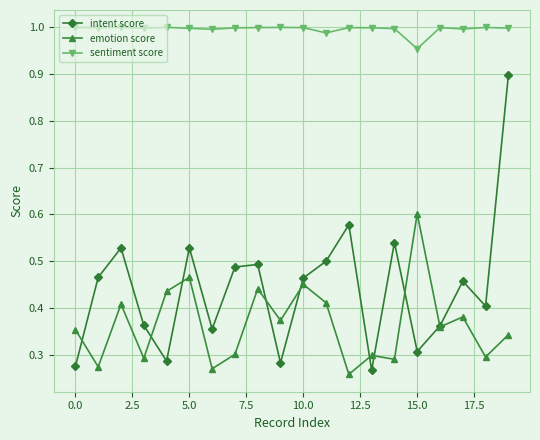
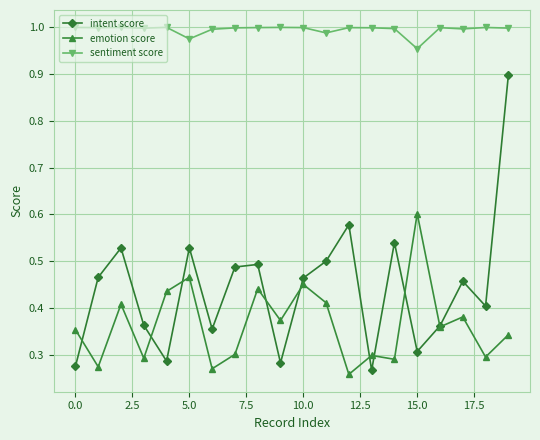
  {
    "sentiment score": {
-     "5.0": 1.00,
+     "5.0": 0.98,
      "10.0": 1.00,
      "15.0": 0.95
    }
  }
